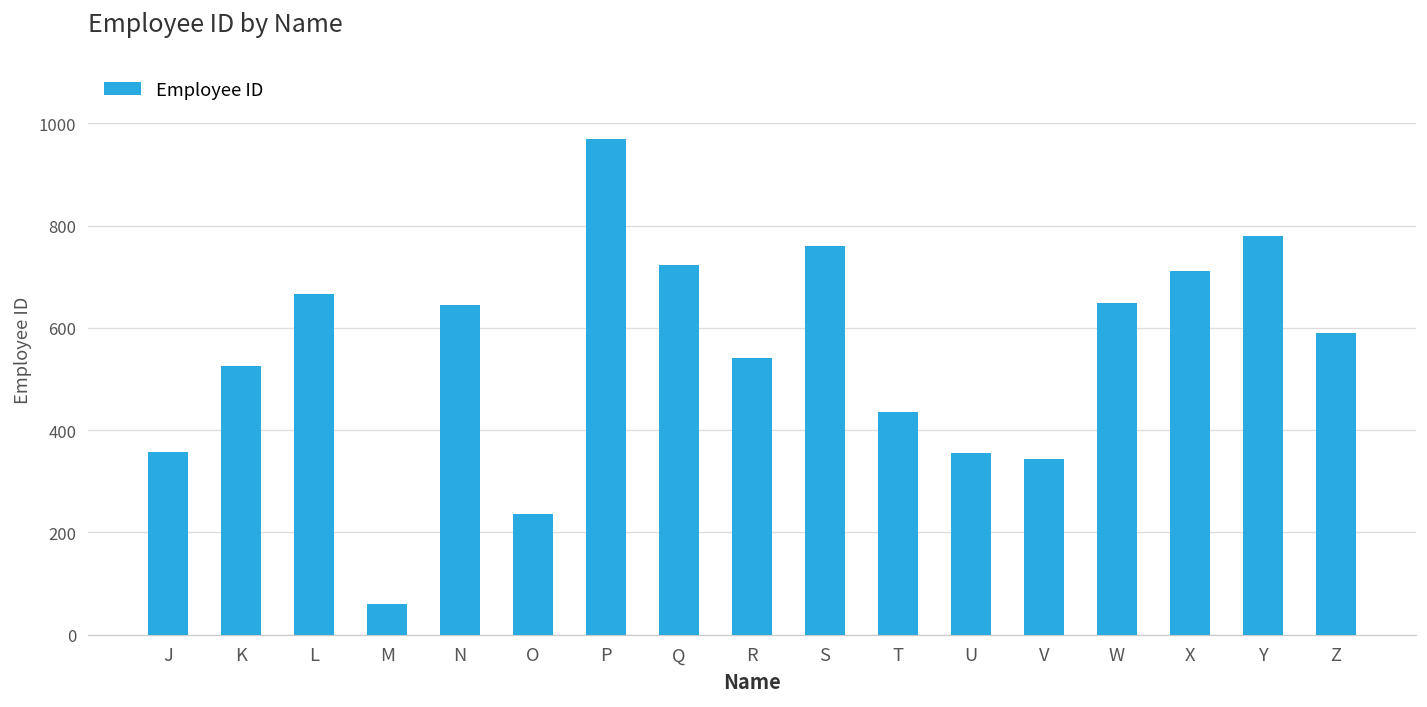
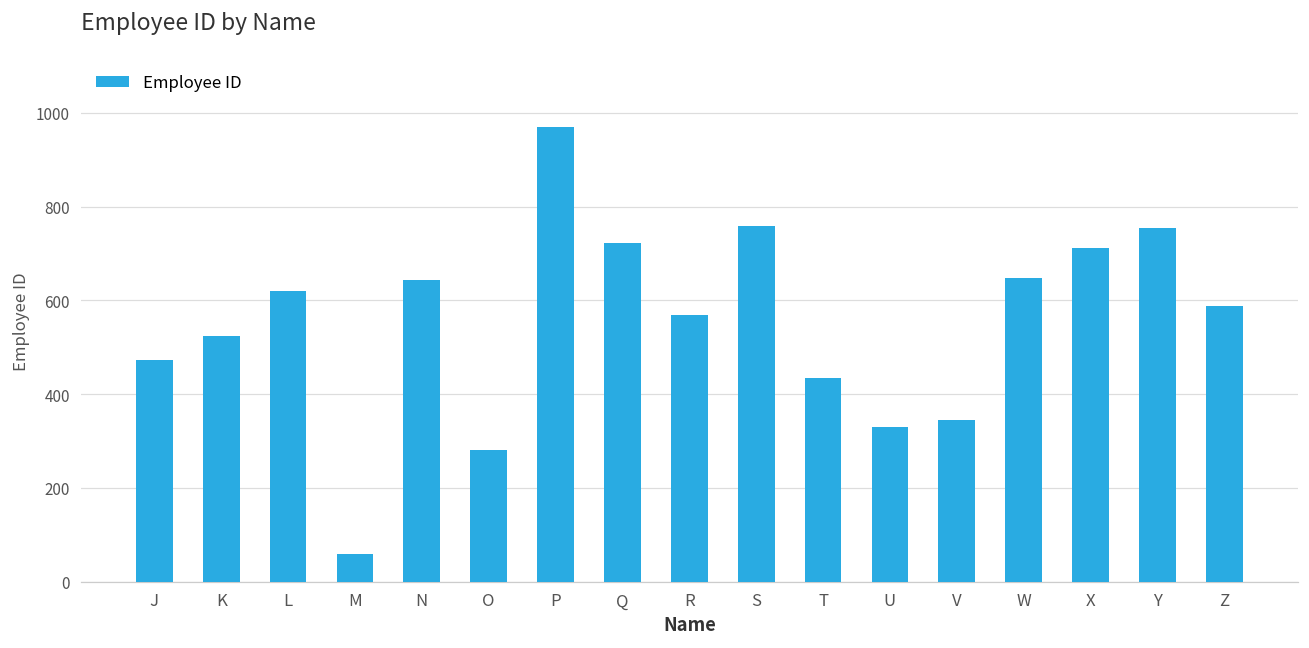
  {
-   "J": 360,
+   "J": 470,
    "K": 530,
-   "L": 670,
+   "L": 620,
    "M": 60,
    "N": 640,
-   "O": 240,
+   "O": 280,
    "P": 970,
    "Q": 720,
-   "R": 540,
+   "R": 570,
    "S": 760,
    "T": 440,
-   "U": 360,
+   "U": 330,
    "V": 340,
    "W": 650,
    "X": 710,
-   "Y": 780,
+   "Y": 750,
    "Z": 590
  }
